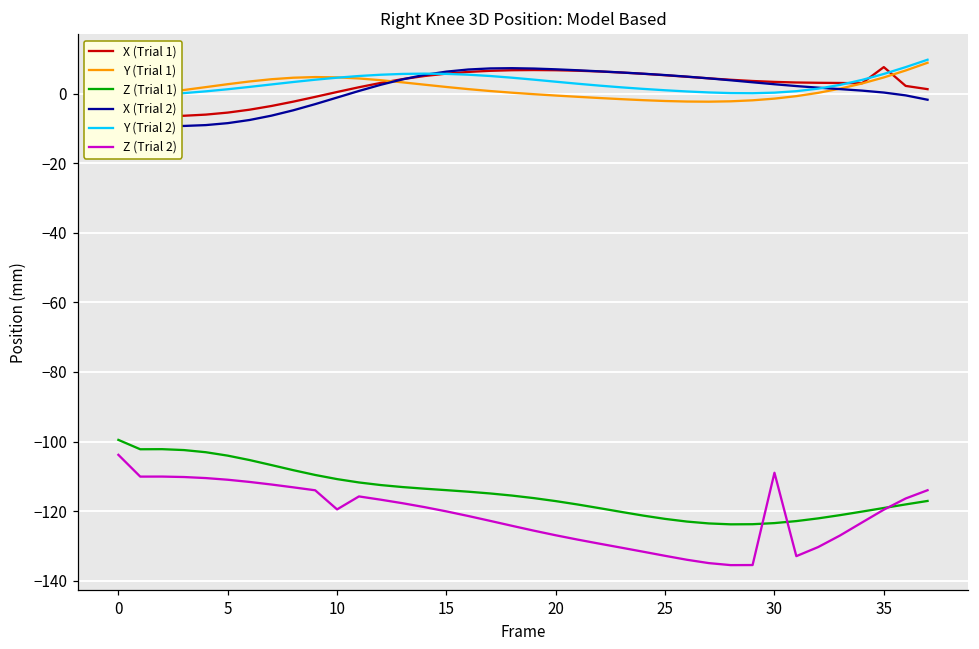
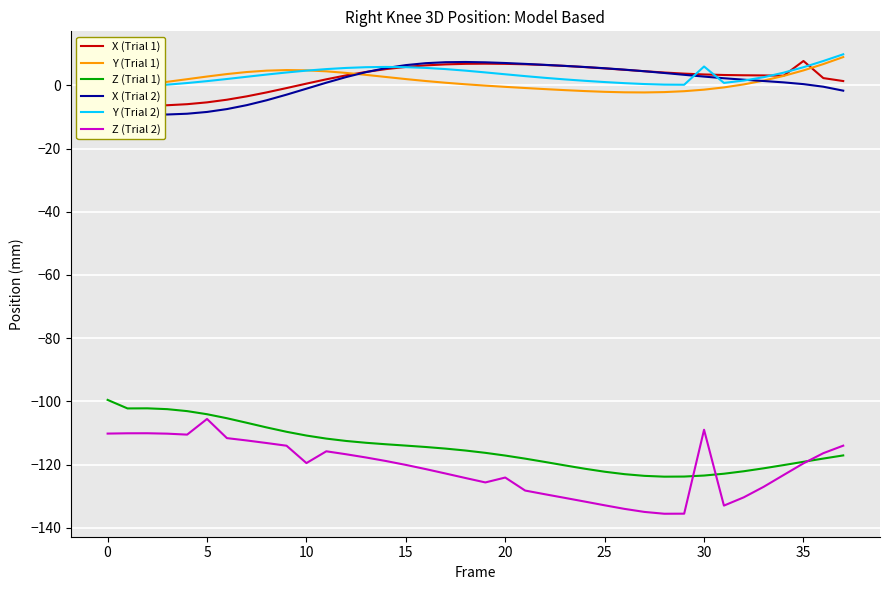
  {
    "X (Trial 1)": {
      "5": -5,
      "10": 1,
      "35": 8
    },
    "Y (Trial 1)": {
      "5": 3,
      "15": 2,
      "20": 0,
      "25": -2,
      "30": -1,
      "35": 5
    },
    "Z (Trial 1)": {
      "0": -100,
      "5": -104,
      "10": -111,
      "15": -114,
      "20": -117,
      "25": -122,
      "30": -123
    },
    "X (Trial 2)": {
      "5": -8,
      "10": -1,
      "35": 0
    },
    "Y (Trial 2)": {
      "5": 1,
      "20": 3,
      "25": 1,
-     "30": 0,
+     "30": 6,
      "35": 6
    },
    "Z (Trial 2)": {
-     "0": -104,
-     "5": -111,
+     "0": -110,
+     "5": -106,
      "10": -120,
      "15": -120,
-     "20": -127,
+     "20": -124,
      "25": -133,
      "30": -109
    }
  }
